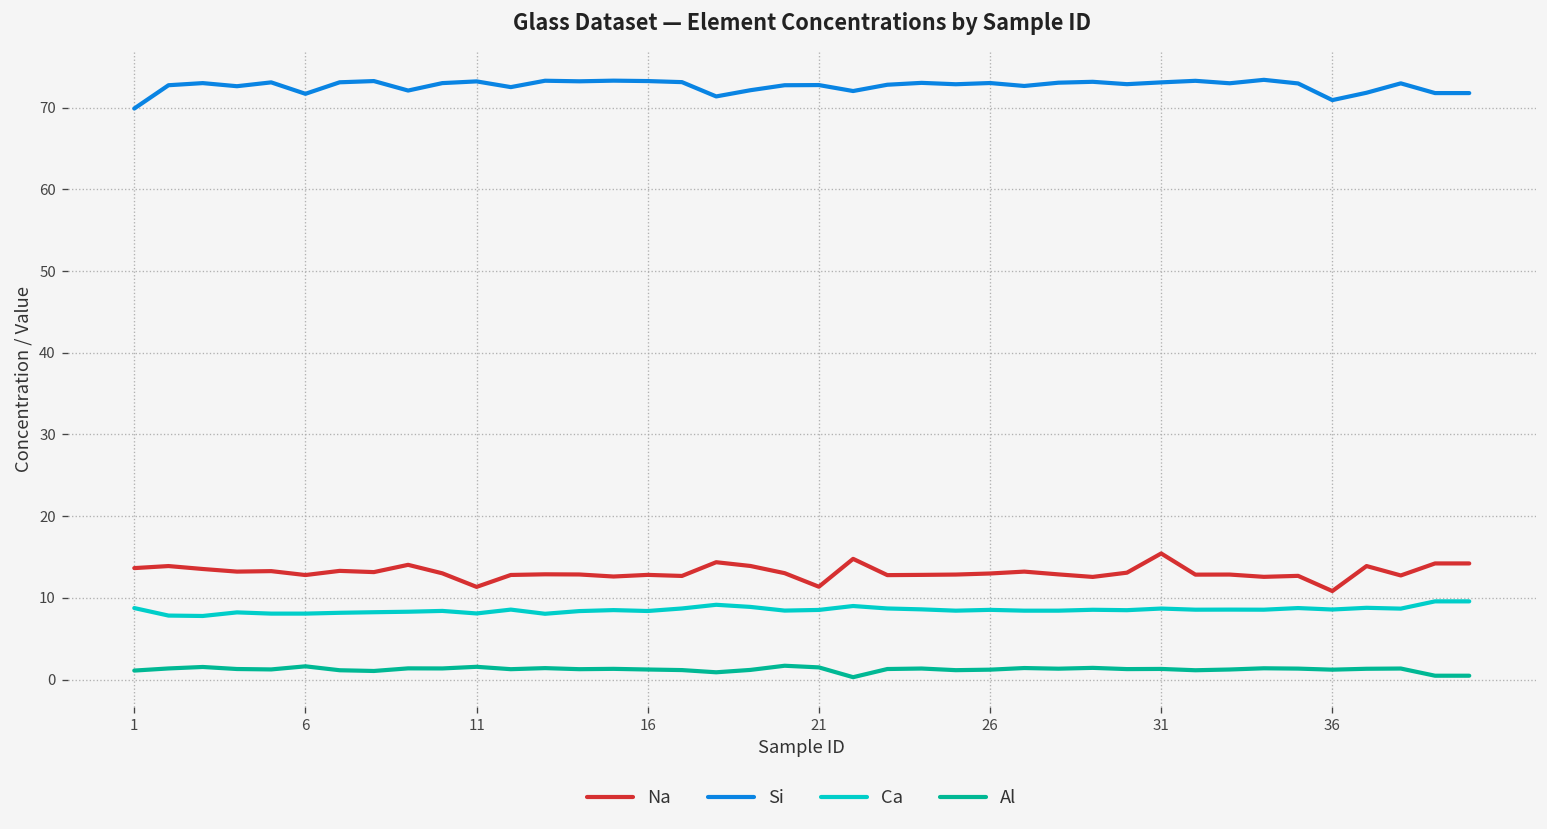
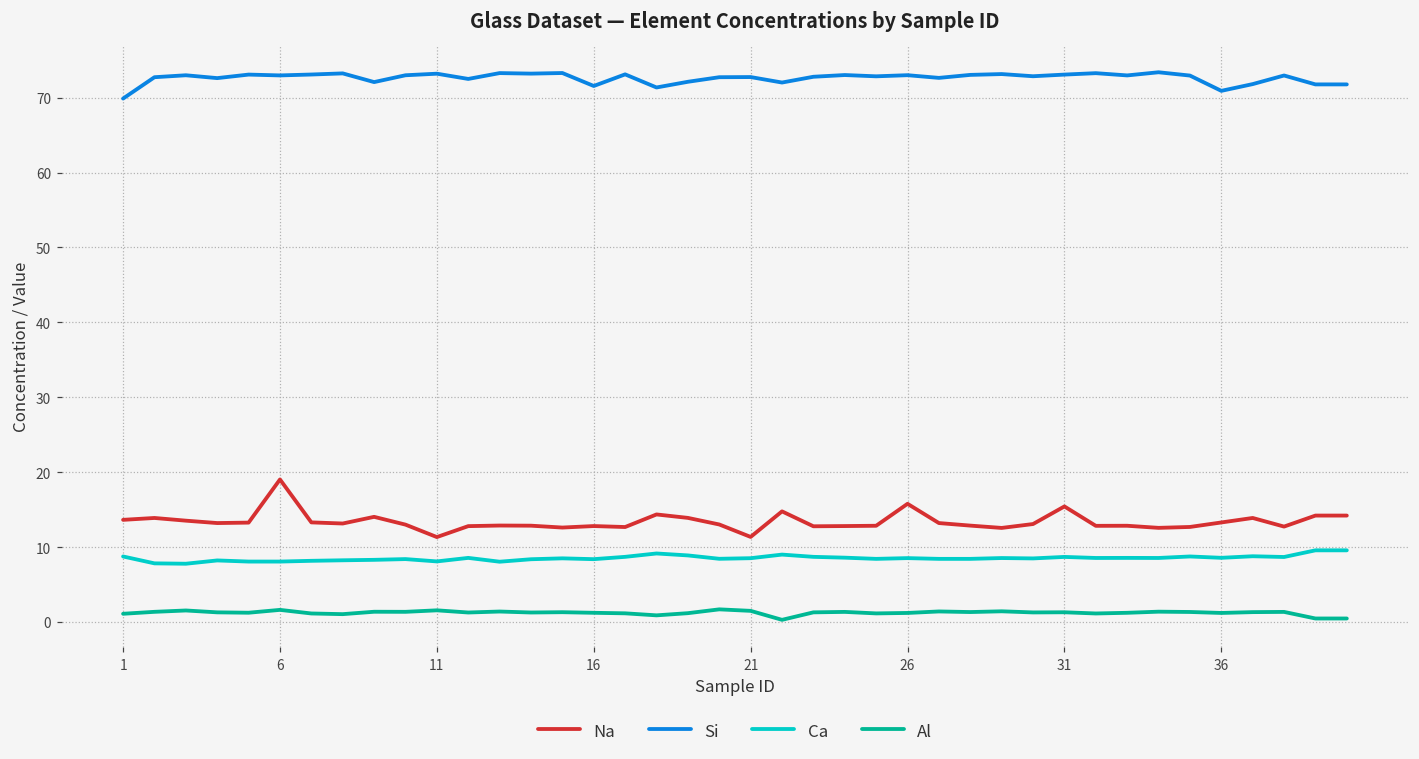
  {
    "Na": {
      "1": 14,
-     "6": 13,
+     "6": 19,
      "11": 11,
      "16": 13,
      "21": 11,
-     "26": 13,
+     "26": 16,
      "31": 15,
-     "36": 11
+     "36": 13
    },
    "Si": {
      "1": 70,
-     "6": 72,
+     "6": 73,
      "11": 73,
-     "16": 73,
+     "16": 72,
      "21": 73,
      "26": 73,
      "31": 73,
      "36": 71
    }
  }
